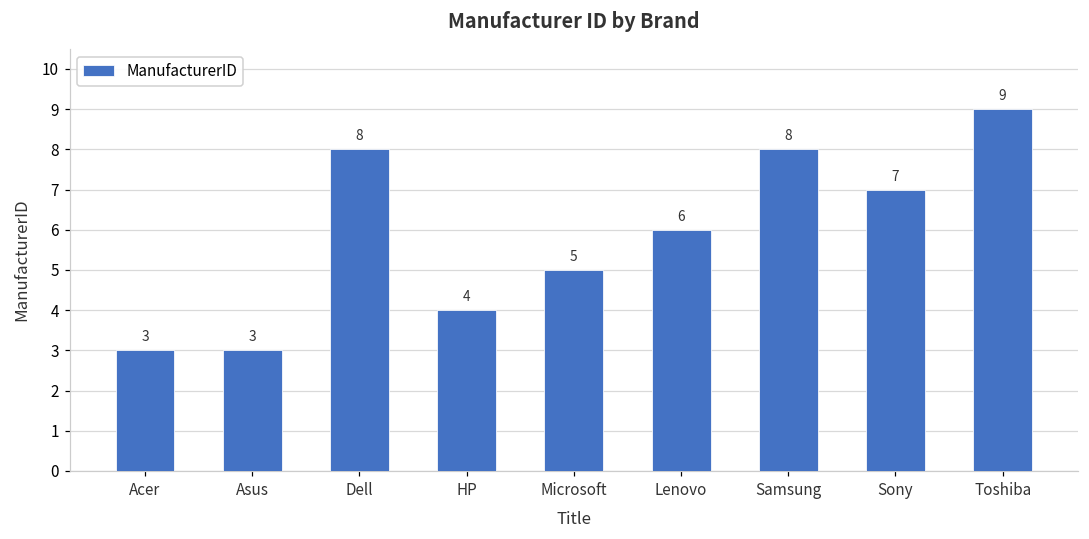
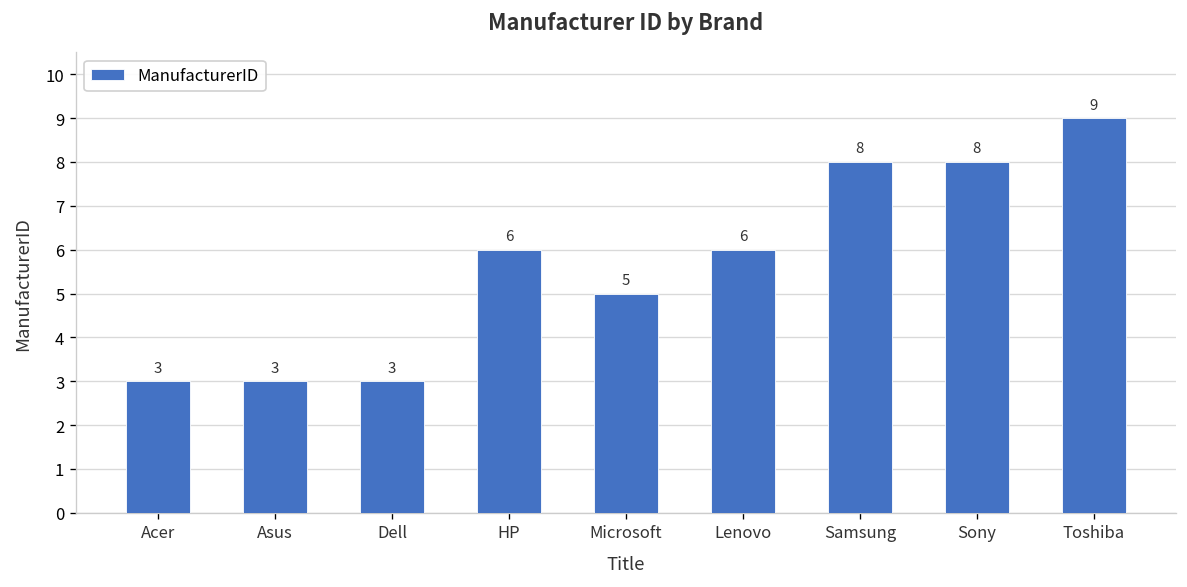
  {
    "Acer": 3,
    "Asus": 3,
-   "Dell": 8,
-   "HP": 4,
+   "Dell": 3,
+   "HP": 6,
    "Microsoft": 5,
    "Lenovo": 6,
    "Samsung": 8,
-   "Sony": 7,
+   "Sony": 8,
    "Toshiba": 9
  }
